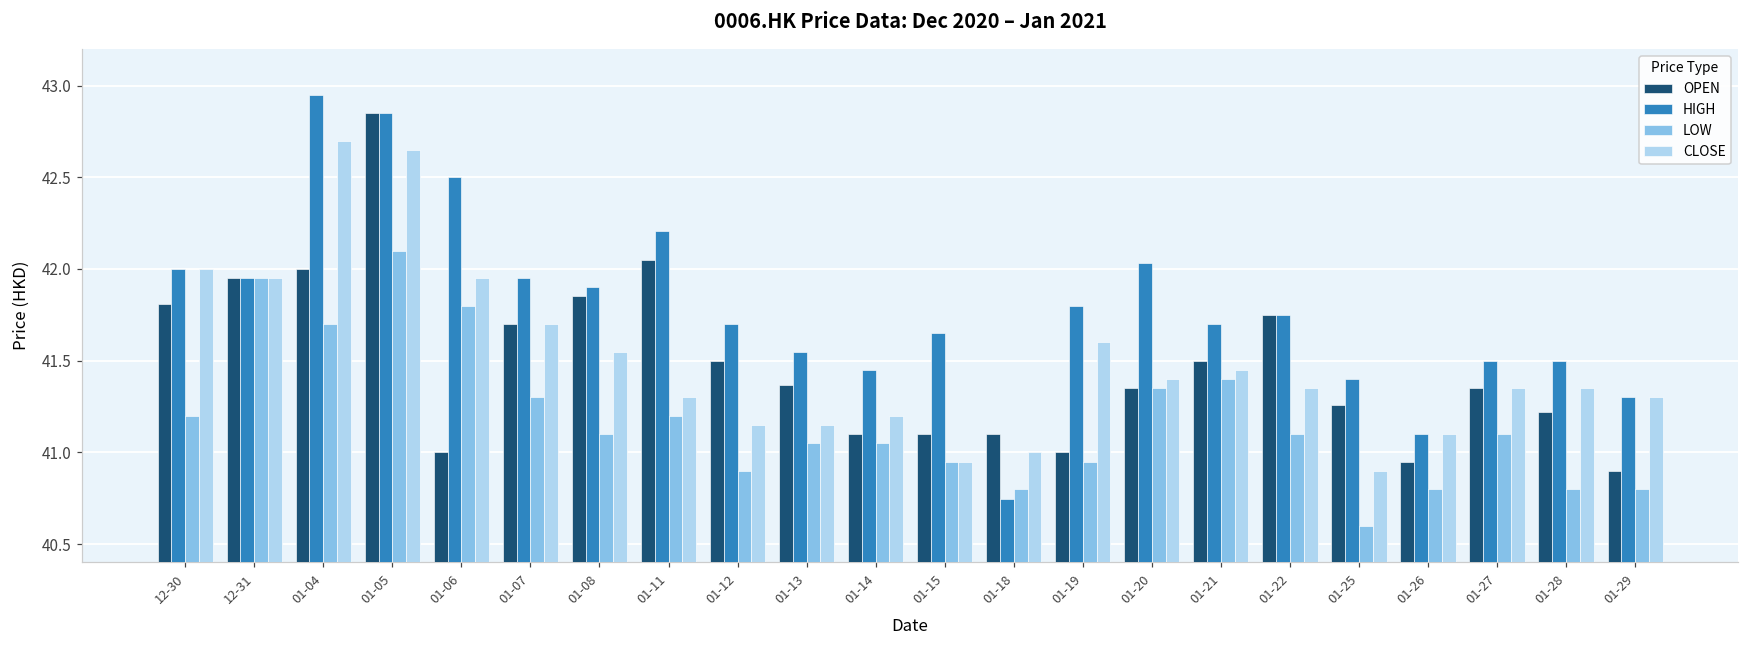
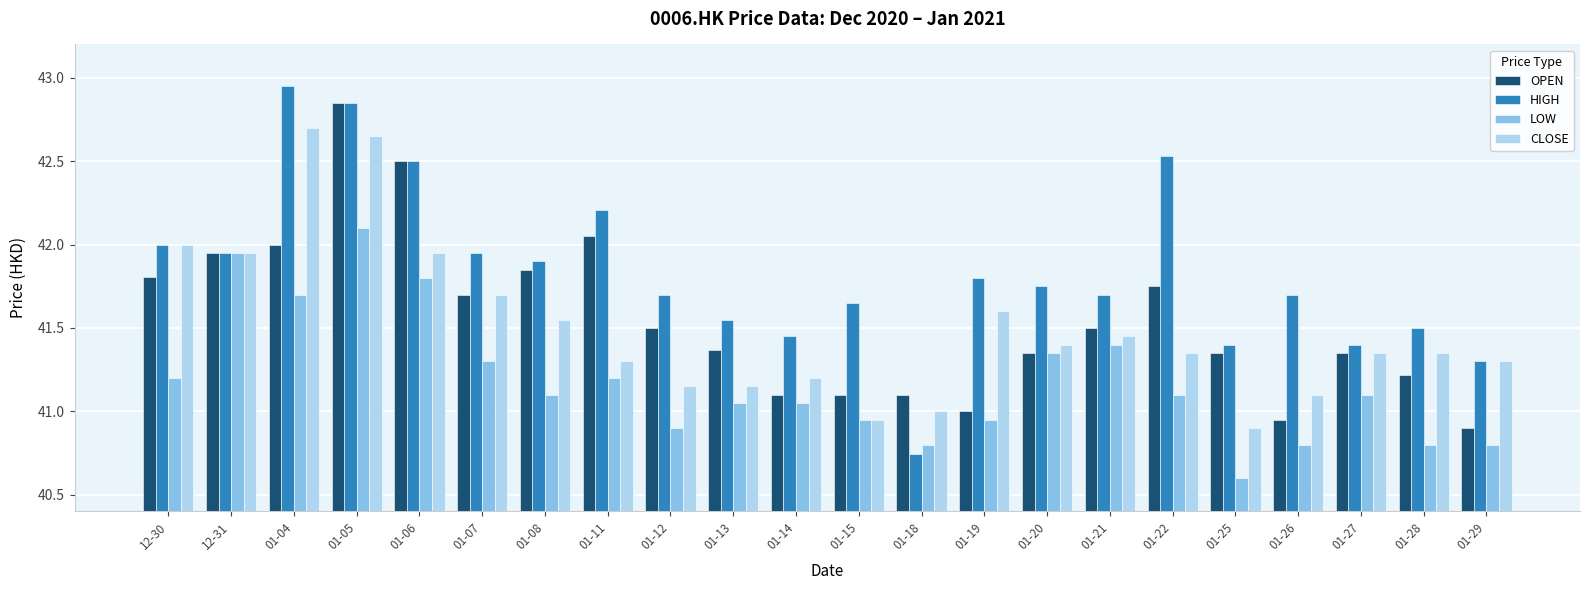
  {
    "OPEN": {
      "12-30": 41.81,
      "12-31": 41.95,
      "01-04": 42.00,
      "01-05": 42.85,
-     "01-06": 41.0,
+     "01-06": 42.5,
      "01-07": 41.70,
      "01-08": 41.85,
      "01-11": 42.05,
      "01-12": 41.50,
      "01-13": 41.37,
      "01-14": 41.10,
      "01-15": 41.10,
      "01-18": 41.10,
      "01-19": 41.00,
      "01-20": 41.35,
      "01-21": 41.50,
      "01-22": 41.75,
-     "01-25": 41.26,
+     "01-25": 41.35,
      "01-26": 40.95,
      "01-27": 41.35,
      "01-28": 41.22,
      "01-29": 40.90
    },
    "HIGH": {
      "12-30": 42.00,
      "12-31": 41.95,
      "01-04": 42.95,
      "01-05": 42.85,
      "01-06": 42.50,
      "01-07": 41.95,
      "01-08": 41.90,
      "01-11": 42.21,
      "01-12": 41.70,
      "01-13": 41.55,
      "01-14": 41.45,
      "01-15": 41.65,
      "01-18": 40.74,
      "01-19": 41.80,
-     "01-20": 42.03,
+     "01-20": 41.75,
      "01-21": 41.70,
-     "01-22": 41.75,
+     "01-22": 42.53,
      "01-25": 41.40,
-     "01-26": 41.10,
-     "01-27": 41.5,
+     "01-26": 41.70,
+     "01-27": 41.4,
      "01-28": 41.50,
      "01-29": 41.30
    }
  }
